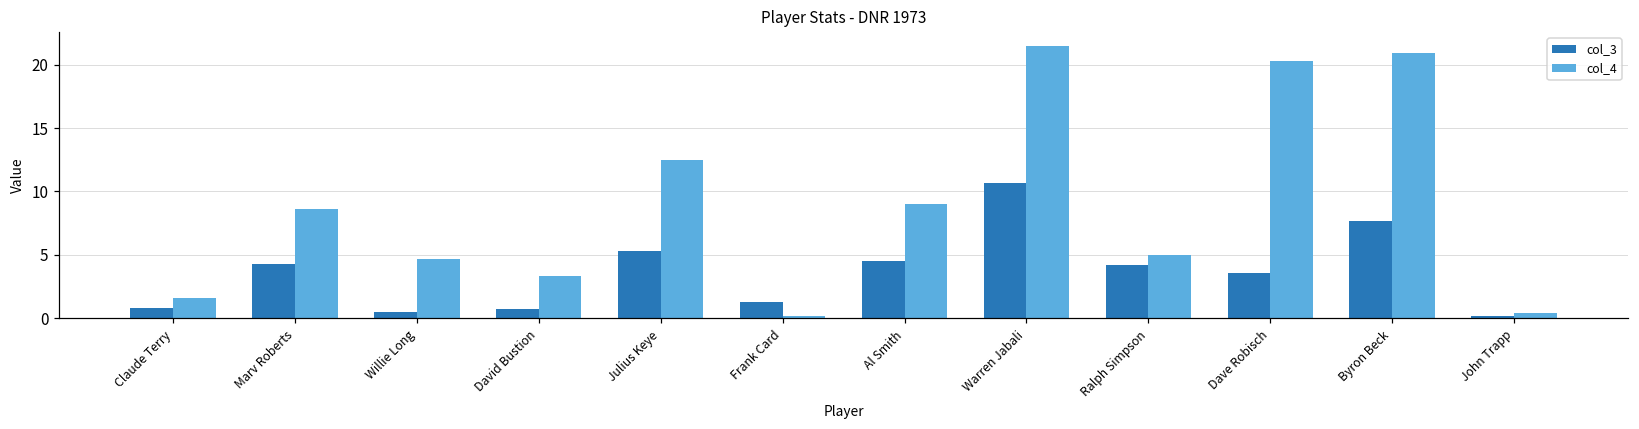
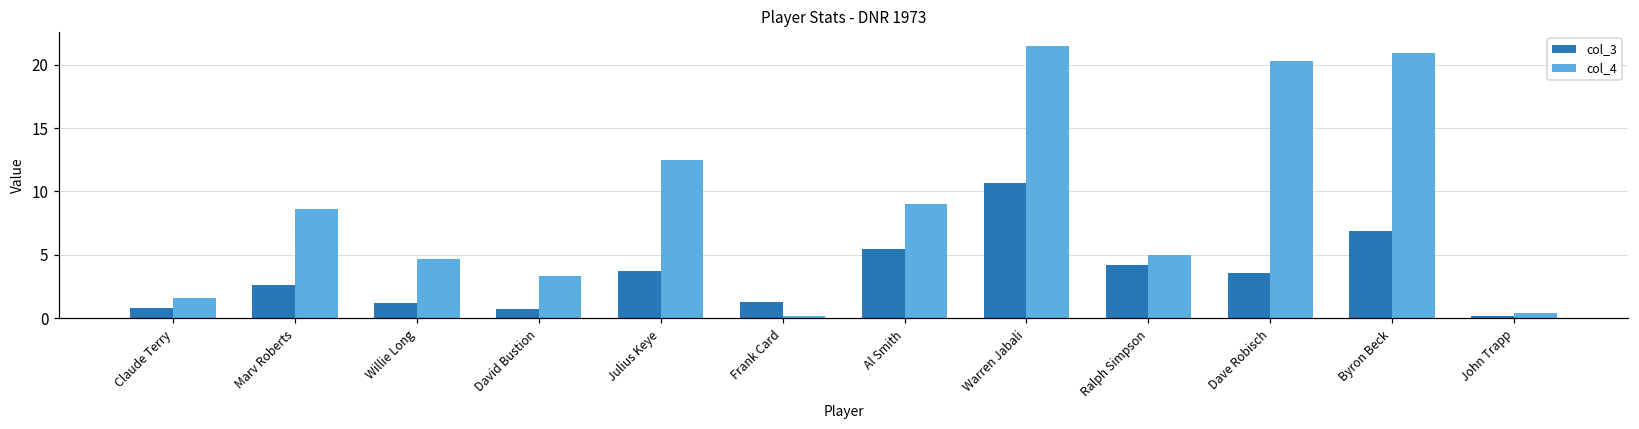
  {
    "col_3": {
      "Claude Terry": 0.8,
-     "Marv Roberts": 4.3,
-     "Willie Long": 0.5,
+     "Marv Roberts": 2.6,
+     "Willie Long": 1.2,
      "David Bustion": 0.7,
-     "Julius Keye": 5.3,
+     "Julius Keye": 3.7,
      "Frank Card": 1.3,
-     "Al Smith": 4.5,
+     "Al Smith": 5.5,
      "Warren Jabali": 10.7,
      "Ralph Simpson": 4.2,
      "Dave Robisch": 3.6,
-     "Byron Beck": 7.7
+     "Byron Beck": 6.9
    },
    "col_4": {
      "Claude Terry": 1.6,
      "Marv Roberts": 8.6,
      "Willie Long": 4.6,
      "David Bustion": 3.3,
      "Julius Keye": 12.5,
      "Al Smith": 9.0,
      "Warren Jabali": 21.5,
      "Ralph Simpson": 5.0,
      "Dave Robisch": 20.3,
      "Byron Beck": 20.9,
      "John Trapp": 0.4
    }
  }
